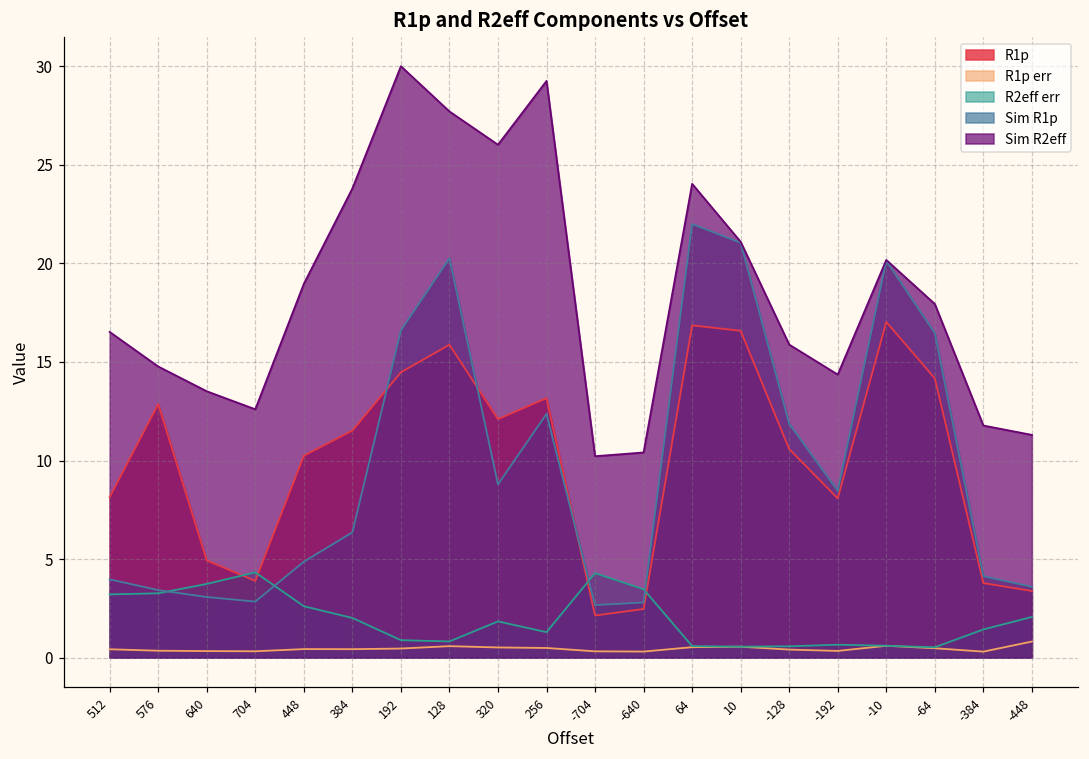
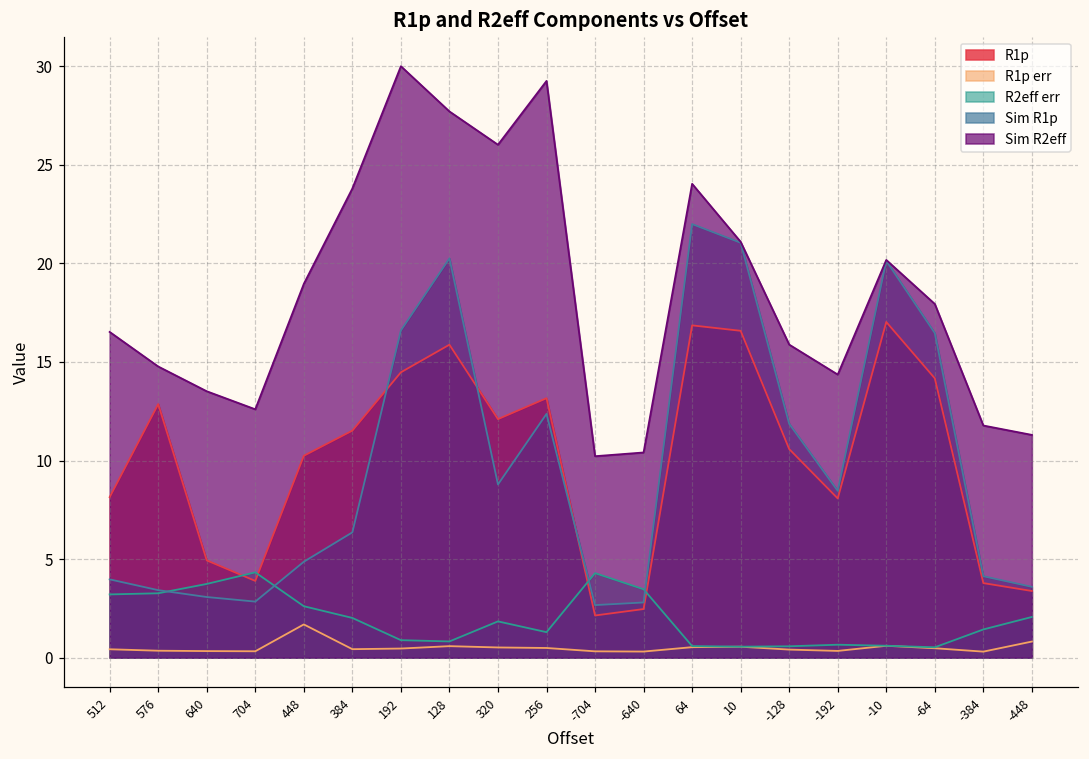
  {
    "R1p": {
      "512": 8.1,
      "576": 12.9,
      "640": 4.9,
      "704": 3.9,
      "448": 10.2,
      "384": 11.5,
      "192": 14.5,
      "128": 15.9,
      "320": 12.1,
      "256": 13.2,
      "-704": 2.1,
      "-640": 2.5,
      "64": 16.9,
      "10": 16.6,
      "-128": 10.6,
      "-192": 8.1,
      "-10": 17.0,
      "-64": 14.2,
      "-384": 3.8,
      "-448": 3.4
    },
    "R1p err": {
      "512": 0.4,
      "576": 0.4,
      "640": 0.3,
      "704": 0.3,
-     "448": 0.4,
+     "448": 1.7,
      "384": 0.4,
      "192": 0.5,
      "128": 0.6,
      "320": 0.5,
      "256": 0.5,
      "-704": 0.3,
      "-640": 0.3,
      "-128": 0.4,
      "-192": 0.3,
      "-384": 0.3,
      "-448": 0.8
    },
    "Sim R2eff": {
      "512": 16.5,
      "576": 14.8,
      "640": 13.5,
      "704": 12.6,
      "448": 19.0,
      "384": 23.8,
      "192": 30.0,
      "128": 27.7,
      "320": 26.0,
      "256": 29.3,
      "-704": 10.2,
      "-640": 10.4,
      "64": 24.0,
      "-128": 15.9,
      "-192": 14.4,
      "-64": 17.9,
      "-384": 11.8,
      "-448": 11.3
    }
  }
